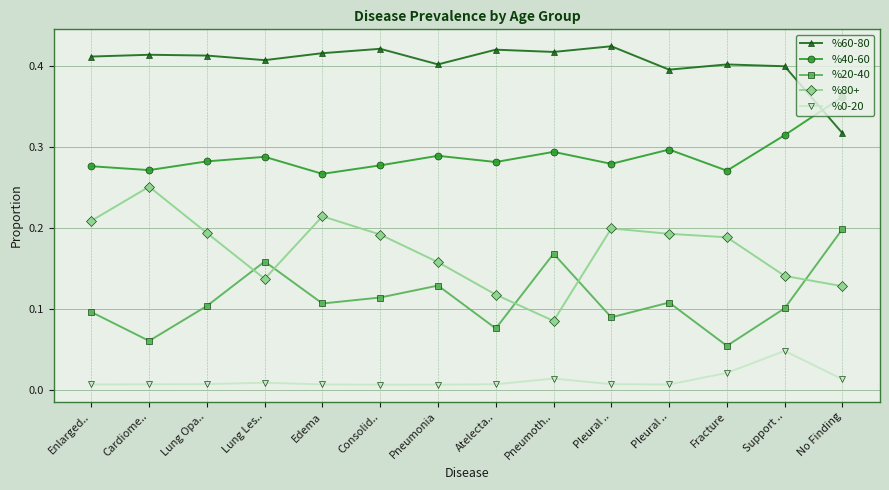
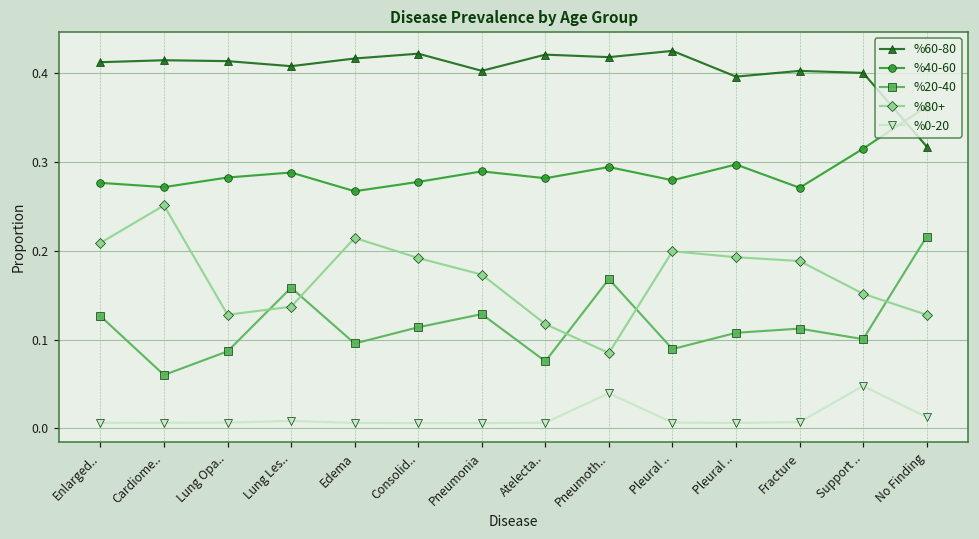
  {
    "%20-40": {
-     "Enlarged..": 0.10,
+     "Enlarged..": 0.13,
      "Cardiome..": 0.06,
-     "Lung Opa..": 0.10,
+     "Lung Opa..": 0.09,
      "Lung Les..": 0.16,
-     "Edema": 0.11,
+     "Edema": 0.10,
      "Consolid..": 0.11,
      "Pneumonia": 0.13,
      "Atelecta..": 0.08,
      "Pneumoth..": 0.17,
-     "Fracture": 0.05,
+     "Fracture": 0.11,
      "Support ..": 0.10,
-     "No Finding": 0.20
+     "No Finding": 0.22
    },
    "%80+": {
      "Enlarged..": 0.21,
      "Cardiome..": 0.25,
-     "Lung Opa..": 0.19,
+     "Lung Opa..": 0.13,
      "Lung Les..": 0.14,
      "Edema": 0.21,
      "Consolid..": 0.19,
-     "Pneumonia": 0.16,
+     "Pneumonia": 0.17,
      "Atelecta..": 0.12,
      "Pneumoth..": 0.08,
      "Fracture": 0.19,
-     "Support ..": 0.14,
+     "Support ..": 0.15,
      "No Finding": 0.13
    },
    "%0-20": {
      "Enlarged..": 0.01,
      "Cardiome..": 0.01,
      "Lung Opa..": 0.01,
      "Lung Les..": 0.01,
      "Edema": 0.01,
      "Consolid..": 0.01,
      "Pneumonia": 0.01,
      "Atelecta..": 0.01,
-     "Pneumoth..": 0.01,
-     "Fracture": 0.02,
+     "Pneumoth..": 0.04,
+     "Fracture": 0.01,
      "Support ..": 0.05,
      "No Finding": 0.01
    }
  }
